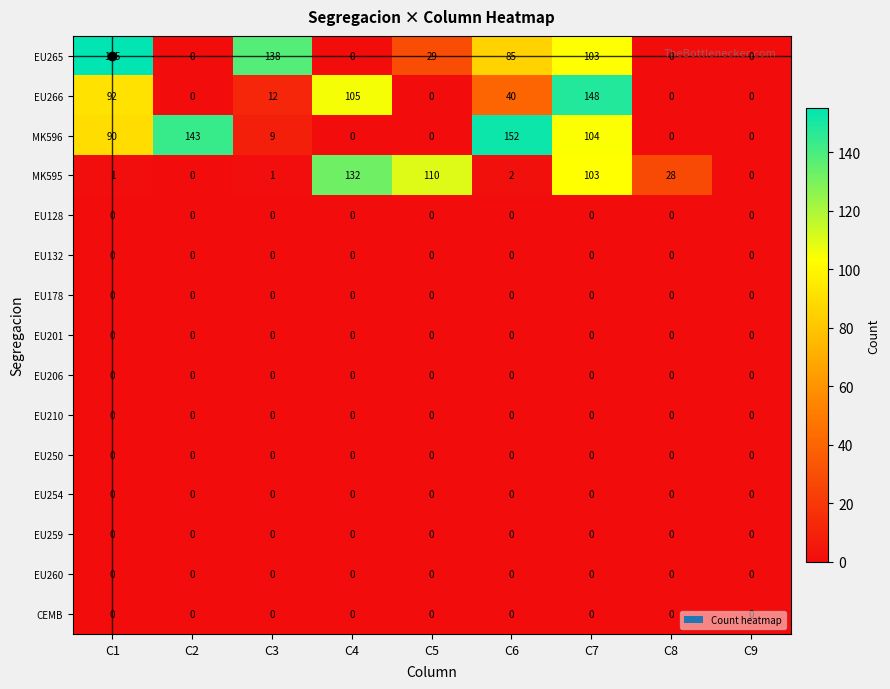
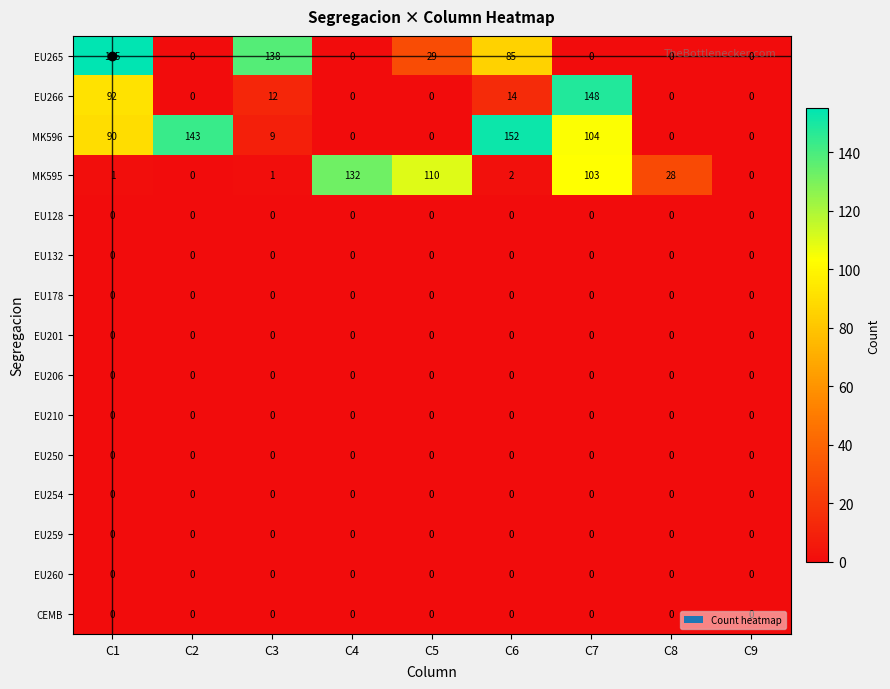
  {
    "EU265": {
      "C2": 0,
      "C3": 138,
      "C4": 0,
      "C5": 29,
      "C6": 85,
-     "C7": 103
+     "C7": 0
    },
    "EU266": {
      "C1": 92,
      "C2": 0,
      "C3": 12,
-     "C4": 105,
+     "C4": 0,
      "C5": 0,
-     "C6": 40,
+     "C6": 14,
      "C7": 148,
      "C8": 0,
      "C9": 0
    },
    "MK596": {
      "C1": 90,
      "C2": 143,
      "C3": 9,
      "C4": 0,
      "C5": 0,
      "C6": 152,
      "C7": 104,
      "C8": 0,
      "C9": 0
    },
    "MK595": {
      "C1": 1,
      "C2": 0,
      "C3": 1,
      "C4": 132,
      "C5": 110,
      "C6": 2,
      "C7": 103,
      "C8": 28,
      "C9": 0
    },
    "EU128": {
      "C1": 0,
      "C2": 0,
      "C3": 0,
      "C4": 0,
      "C5": 0,
      "C6": 0,
      "C7": 0,
      "C8": 0,
      "C9": 0
    },
    "EU132": {
      "C1": 0,
      "C2": 0,
      "C3": 0,
      "C4": 0,
      "C5": 0,
      "C6": 0,
      "C7": 0,
      "C8": 0,
      "C9": 0
    },
    "EU178": {
      "C1": 0,
      "C2": 0,
      "C3": 0,
      "C4": 0,
      "C5": 0,
      "C6": 0,
      "C7": 0,
      "C8": 0,
      "C9": 0
    },
    "EU201": {
      "C1": 0,
      "C2": 0,
      "C3": 0,
      "C4": 0,
      "C5": 0,
      "C6": 0,
      "C7": 0,
      "C8": 0,
      "C9": 0
    },
    "EU206": {
      "C1": 0,
      "C2": 0,
      "C3": 0,
      "C4": 0,
      "C5": 0,
      "C6": 0,
      "C7": 0,
      "C8": 0,
      "C9": 0
    },
    "EU210": {
      "C1": 0,
      "C2": 0,
      "C3": 0,
      "C4": 0,
      "C5": 0,
      "C6": 0,
      "C7": 0,
      "C8": 0,
      "C9": 0
    },
    "EU250": {
      "C1": 0,
      "C2": 0,
      "C3": 0,
      "C4": 0,
      "C5": 0,
      "C6": 0,
      "C7": 0,
      "C8": 0,
      "C9": 0
    },
    "EU254": {
      "C1": 0,
      "C2": 0,
      "C3": 0,
      "C4": 0,
      "C5": 0,
      "C6": 0,
      "C7": 0,
      "C8": 0,
      "C9": 0
    },
    "EU259": {
      "C1": 0,
      "C2": 0,
      "C3": 0,
      "C4": 0,
      "C5": 0,
      "C6": 0,
      "C7": 0,
      "C8": 0,
      "C9": 0
    },
    "EU260": {
      "C1": 0,
      "C2": 0,
      "C3": 0,
      "C4": 0,
      "C5": 0,
      "C6": 0,
      "C7": 0,
      "C8": 0,
      "C9": 0
    },
    "CEMB": {
      "C1": 0,
      "C2": 0,
      "C3": 0,
      "C4": 0,
      "C5": 0,
      "C6": 0,
      "C7": 0,
      "C8": 0
    }
  }
